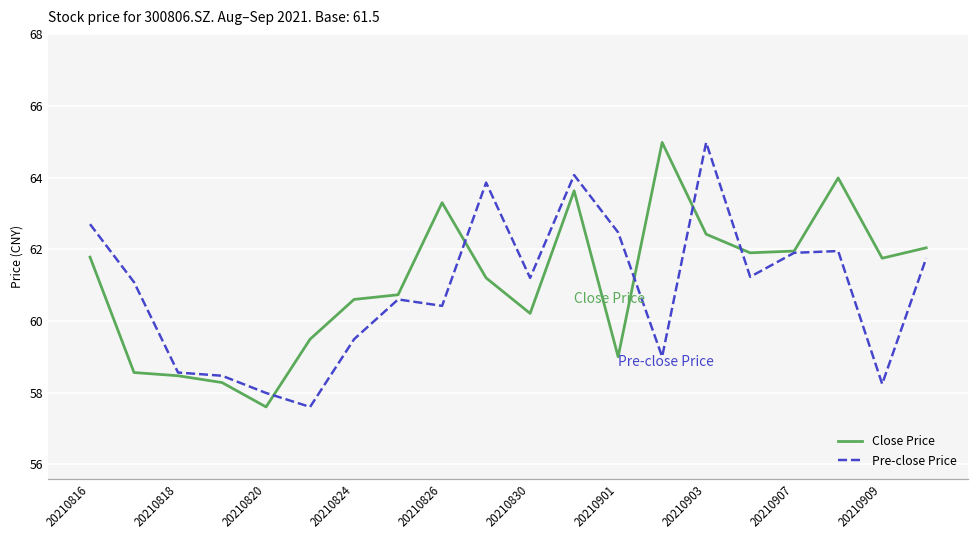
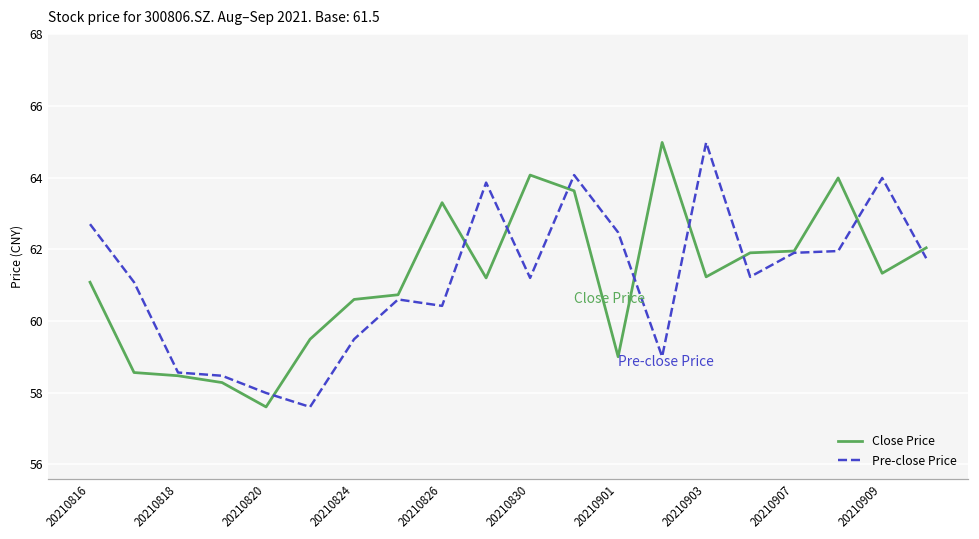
  {
    "Close Price": {
-     "20210816": 61.8,
+     "20210816": 61.1,
      "20210818": 58.5,
      "20210820": 57.6,
      "20210824": 60.6,
      "20210826": 63.3,
-     "20210830": 60.2,
+     "20210830": 64.1,
      "20210901": 59.0,
-     "20210903": 62.4,
-     "20210909": 61.8
+     "20210903": 61.2,
+     "20210909": 61.3
    },
    "Pre-close Price": {
      "20210816": 62.7,
      "20210818": 58.6,
      "20210820": 58.0,
      "20210824": 59.5,
      "20210826": 60.4,
      "20210830": 61.2,
      "20210901": 62.5,
      "20210903": 65.0,
-     "20210909": 58.2
+     "20210909": 64.0
    }
  }
